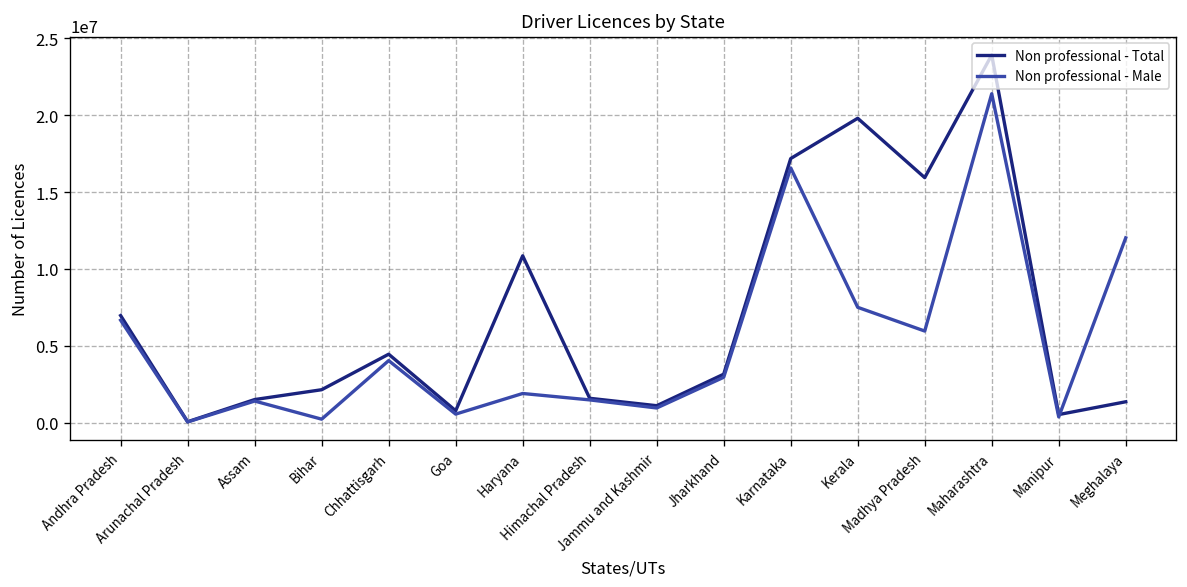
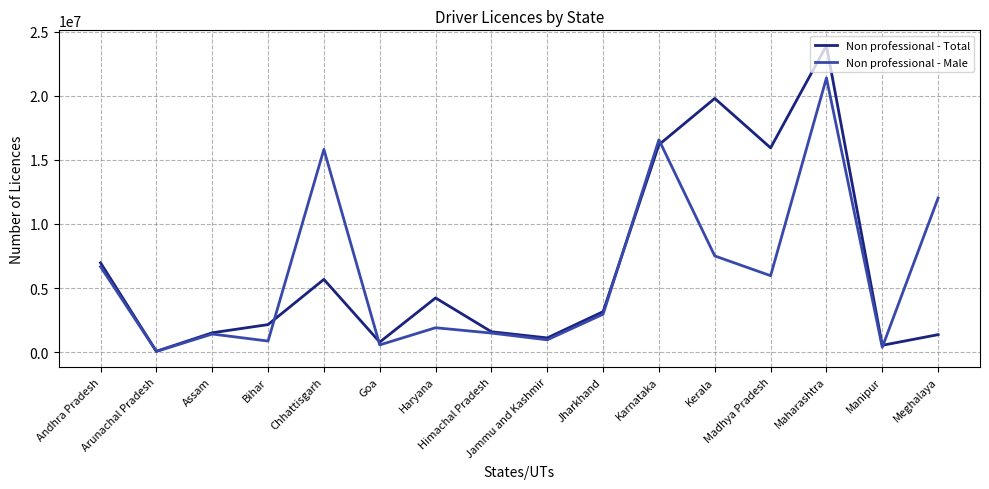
  {
    "Non professional - Total": {
      "Andhra Pradesh": 7000000,
      "Bihar": 2100000,
-     "Chhattisgarh": 4500000,
+     "Chhattisgarh": 5700000,
      "Goa": 800000,
-     "Haryana": 10900000,
-     "Karnataka": 17200000,
+     "Haryana": 4200000,
+     "Karnataka": 16200000,
      "Kerala": 19800000,
      "Madhya Pradesh": 15900000,
      "Meghalaya": 1400000
    },
    "Non professional - Male": {
      "Andhra Pradesh": 6700000,
-     "Bihar": 200000,
-     "Chhattisgarh": 4000000,
+     "Bihar": 900000,
+     "Chhattisgarh": 15800000,
      "Goa": 600000,
      "Haryana": 1900000,
      "Karnataka": 16600000,
      "Kerala": 7500000,
      "Madhya Pradesh": 6000000,
      "Maharashtra": 21400000,
      "Meghalaya": 12000000
    }
  }
